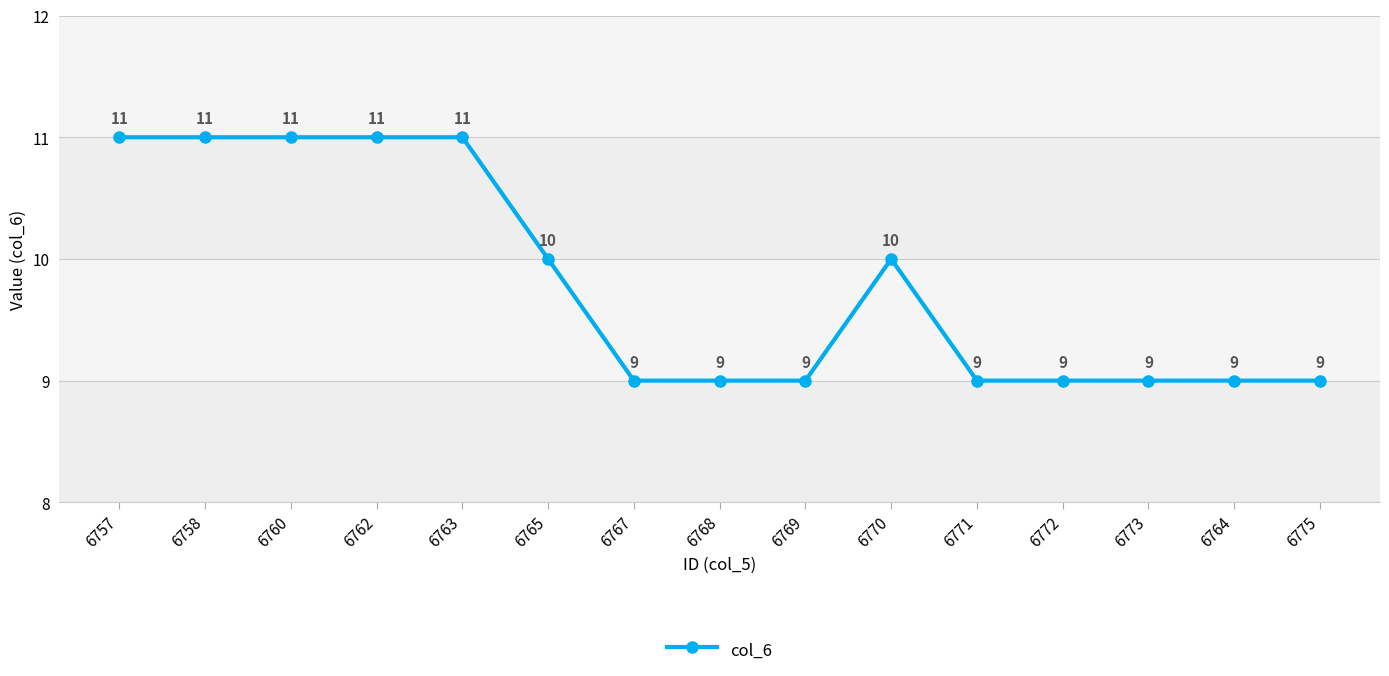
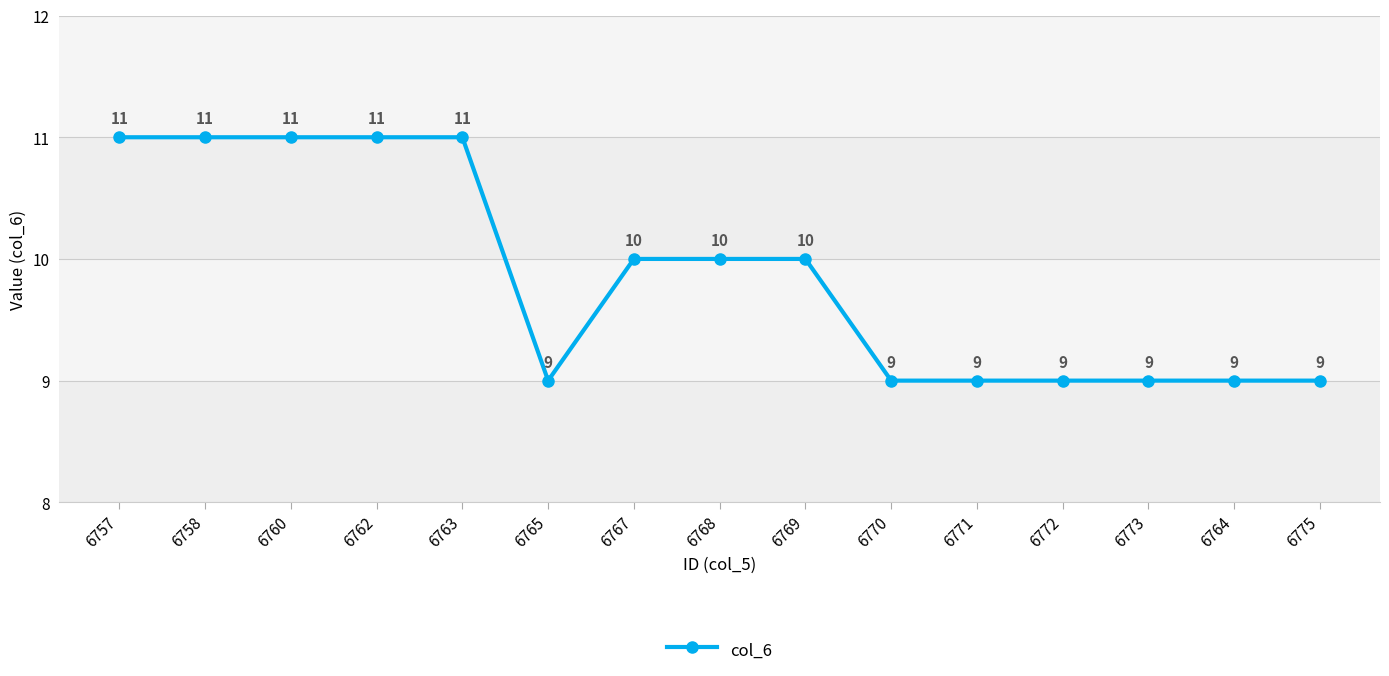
  {
    "6757": 11,
    "6758": 11,
    "6760": 11,
    "6762": 11,
    "6763": 11,
-   "6765": 10,
-   "6767": 9,
-   "6768": 9,
-   "6769": 9,
-   "6770": 10,
+   "6765": 9,
+   "6767": 10,
+   "6768": 10,
+   "6769": 10,
+   "6770": 9,
    "6771": 9,
    "6772": 9,
    "6773": 9,
    "6764": 9,
    "6775": 9
  }
